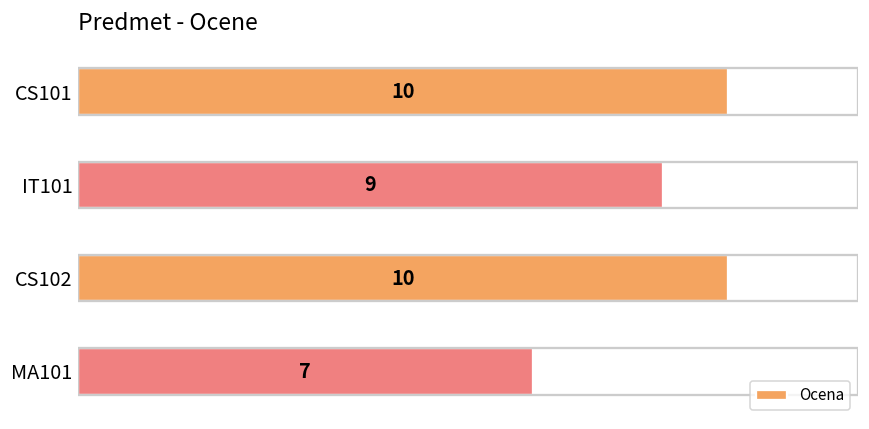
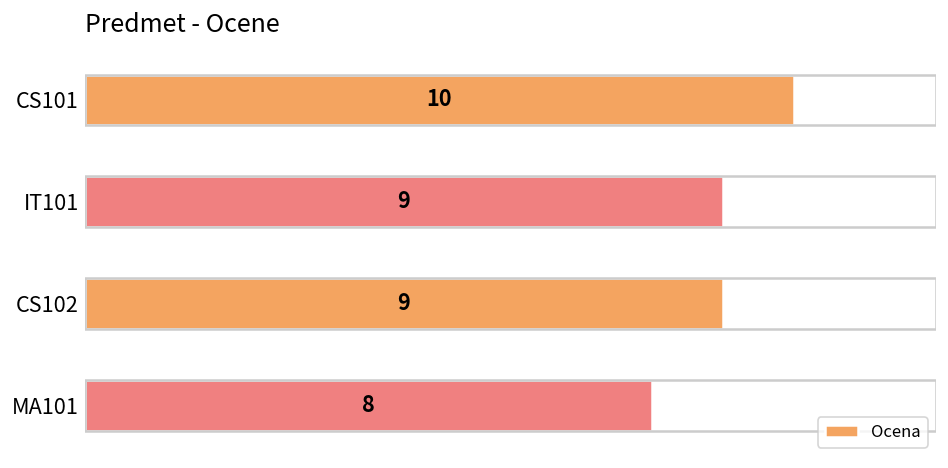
  {
    "CS101": 10,
    "IT101": 9,
-   "CS102": 10,
-   "MA101": 7
+   "CS102": 9,
+   "MA101": 8
  }
